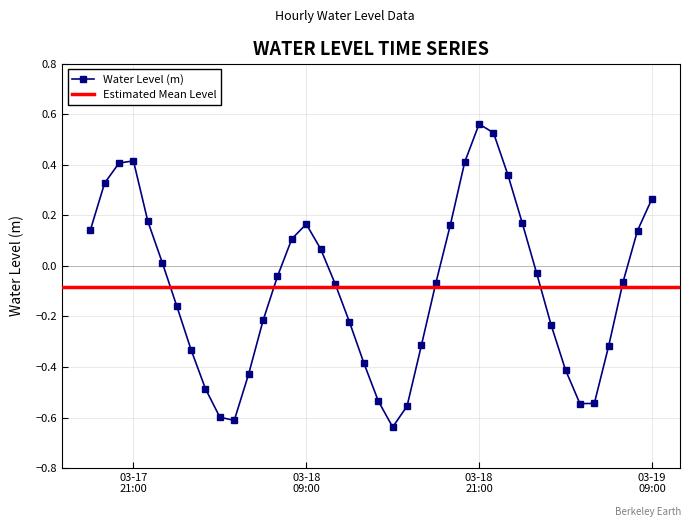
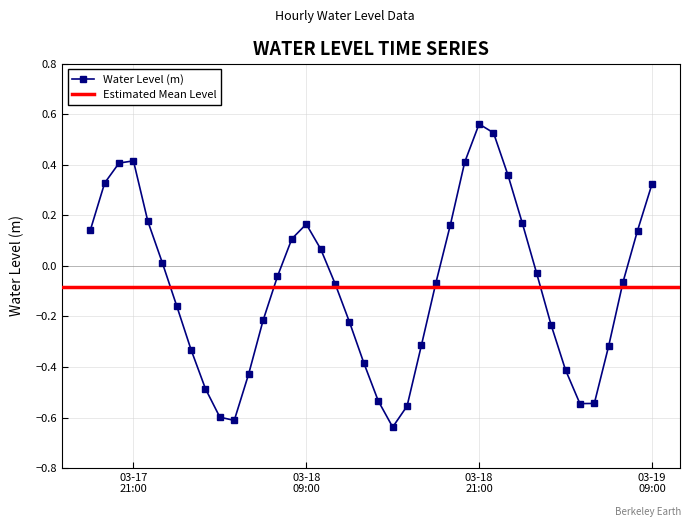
  {
    "03-17 21:00": 0.42,
    "03-18 09:00": 0.17,
    "03-18 21:00": 0.56,
-   "03-19 09:00": 0.27
+   "03-19 09:00": 0.32
  }
